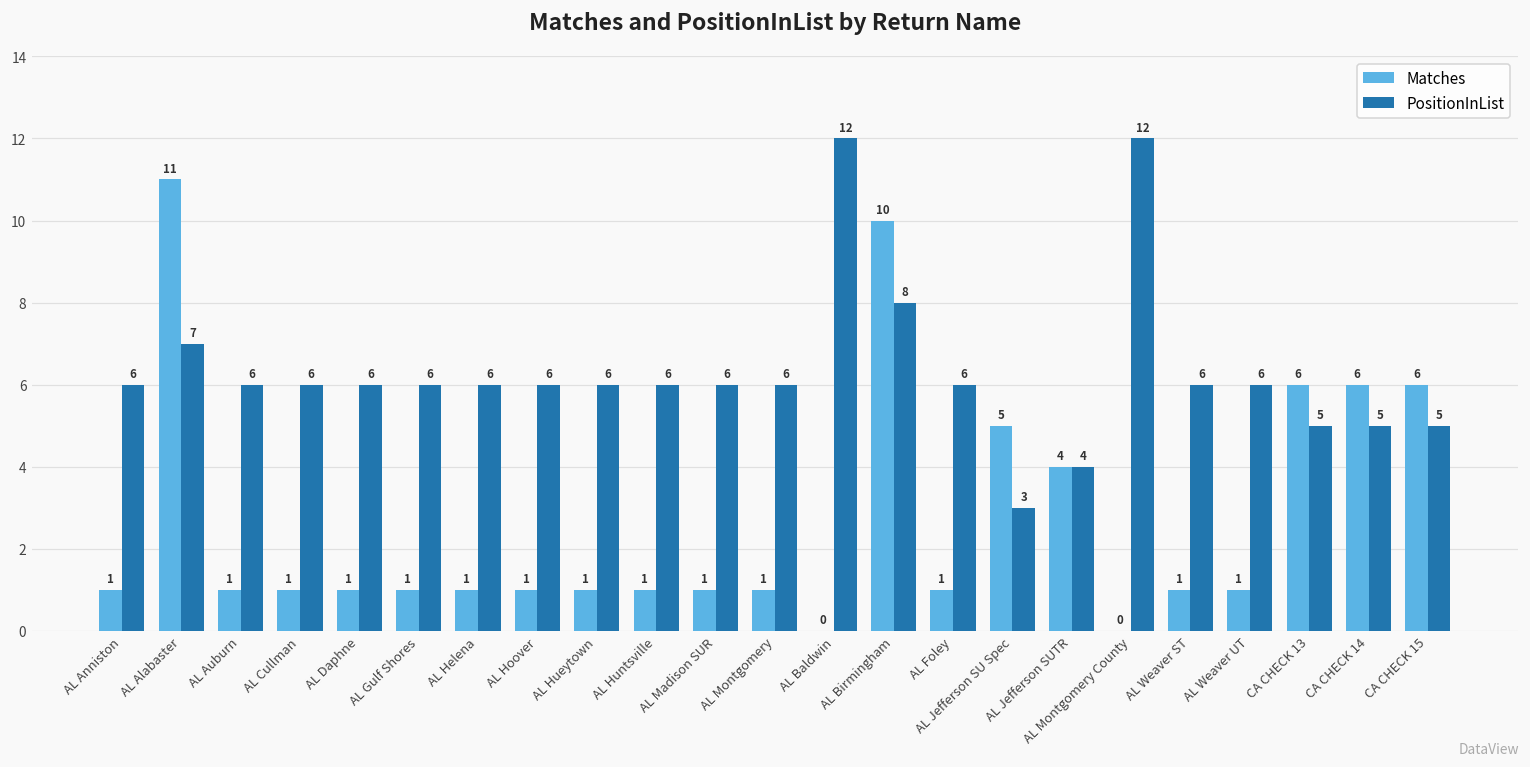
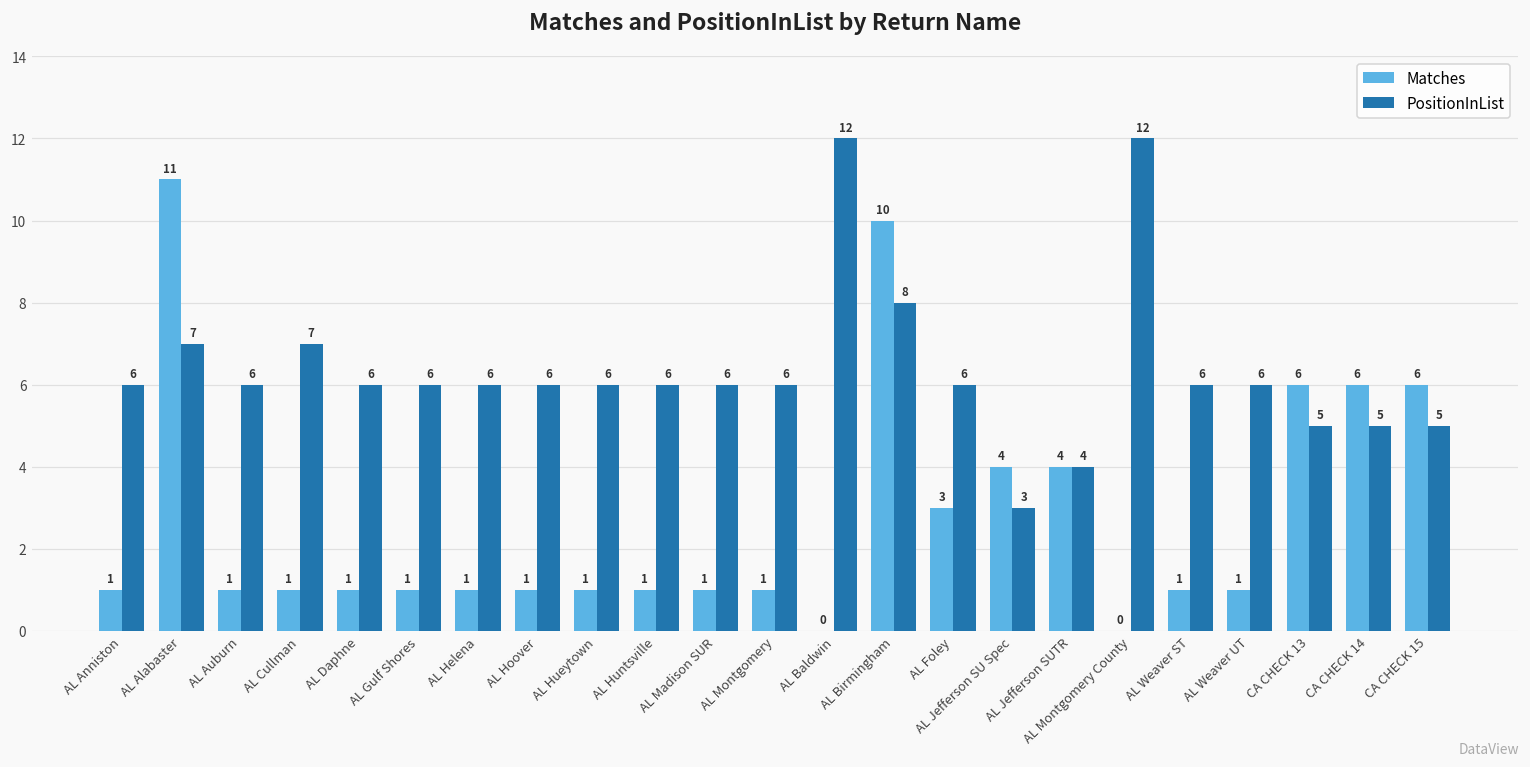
  {
    "Matches": {
      "AL Anniston": 1,
      "AL Alabaster": 11,
      "AL Auburn": 1,
      "AL Cullman": 1,
      "AL Daphne": 1,
      "AL Gulf Shores": 1,
      "AL Helena": 1,
      "AL Hoover": 1,
      "AL Hueytown": 1,
      "AL Huntsville": 1,
      "AL Madison SUR": 1,
      "AL Montgomery": 1,
      "AL Baldwin": 0,
      "AL Birmingham": 10,
-     "AL Foley": 1,
-     "AL Jefferson SU Spec": 5,
+     "AL Foley": 3,
+     "AL Jefferson SU Spec": 4,
      "AL Jefferson SUTR": 4,
      "AL Montgomery County": 0,
      "AL Weaver ST": 1,
      "AL Weaver UT": 1,
      "CA CHECK 13": 6,
      "CA CHECK 14": 6,
      "CA CHECK 15": 6
    },
    "PositionInList": {
      "AL Anniston": 6,
      "AL Alabaster": 7,
      "AL Auburn": 6,
-     "AL Cullman": 6,
+     "AL Cullman": 7,
      "AL Daphne": 6,
      "AL Gulf Shores": 6,
      "AL Helena": 6,
      "AL Hoover": 6,
      "AL Hueytown": 6,
      "AL Huntsville": 6,
      "AL Madison SUR": 6,
      "AL Montgomery": 6,
      "AL Baldwin": 12,
      "AL Birmingham": 8,
      "AL Foley": 6,
      "AL Jefferson SU Spec": 3,
      "AL Jefferson SUTR": 4,
      "AL Montgomery County": 12,
      "AL Weaver ST": 6,
      "AL Weaver UT": 6,
      "CA CHECK 13": 5,
      "CA CHECK 14": 5,
      "CA CHECK 15": 5
    }
  }
